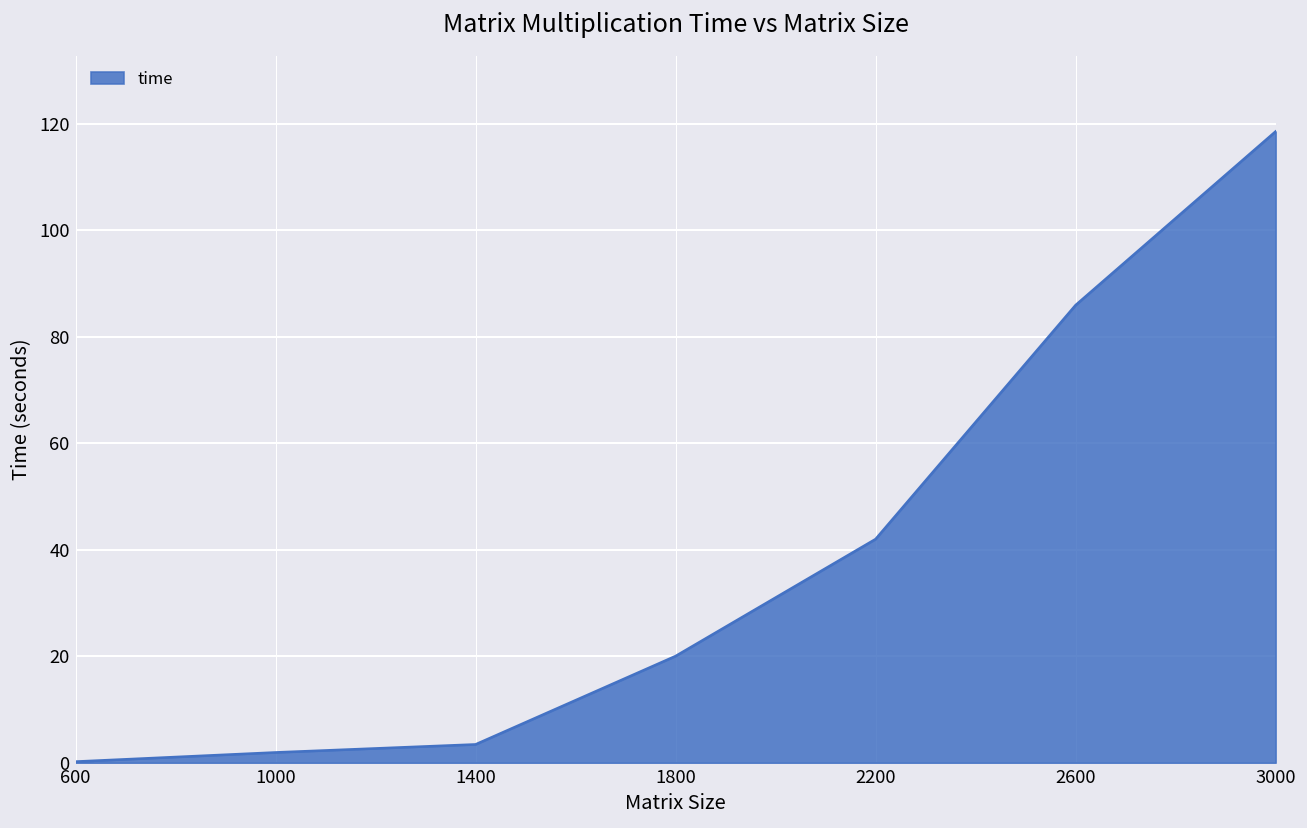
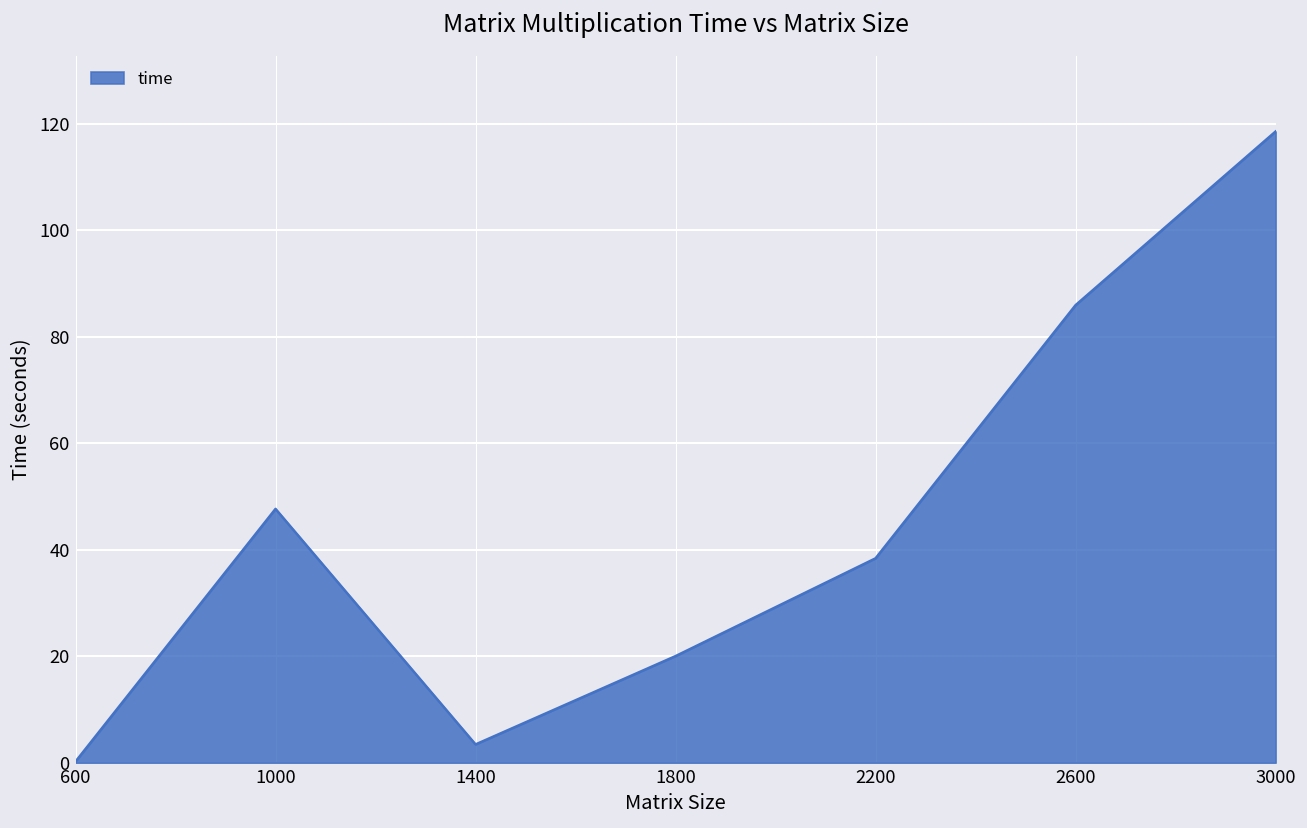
  {
    "600": 0,
-   "1000": 2,
+   "1000": 48,
    "1400": 3,
    "1800": 20,
-   "2200": 42,
+   "2200": 38,
    "2600": 86,
    "3000": 119
  }
